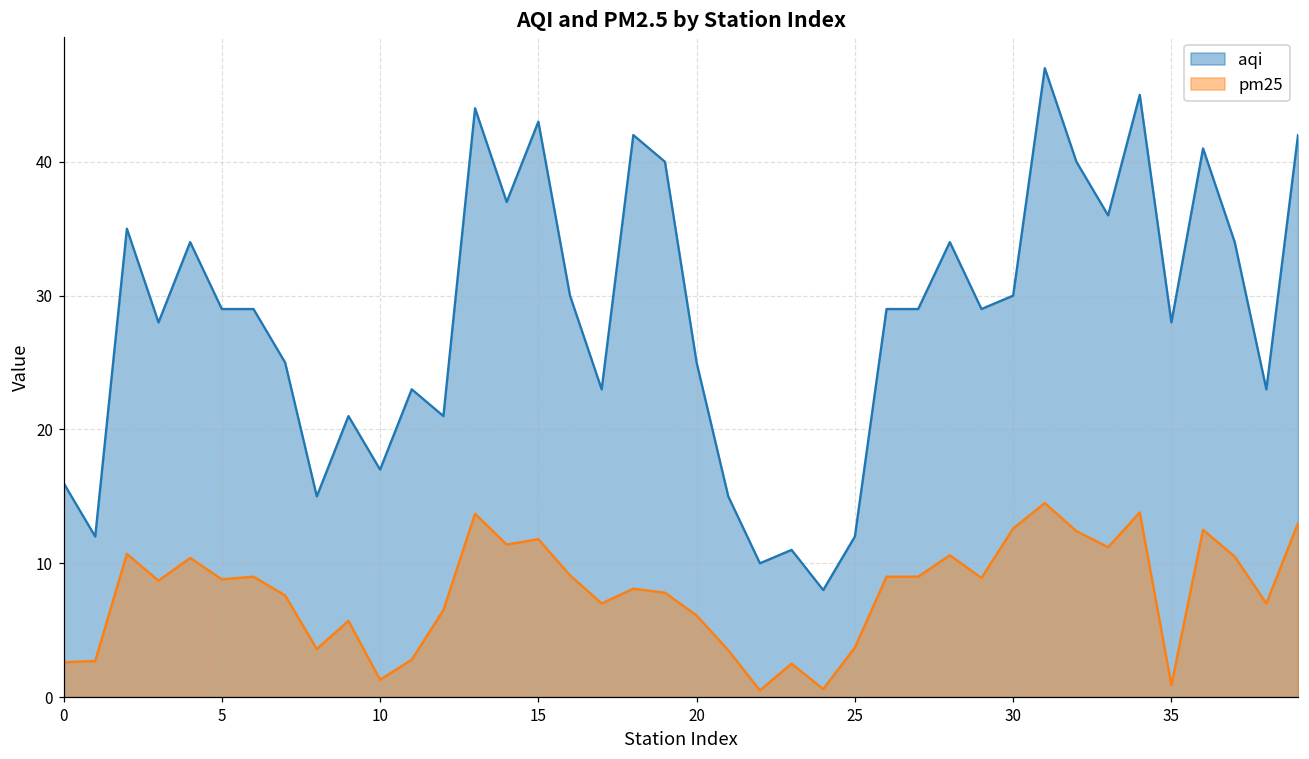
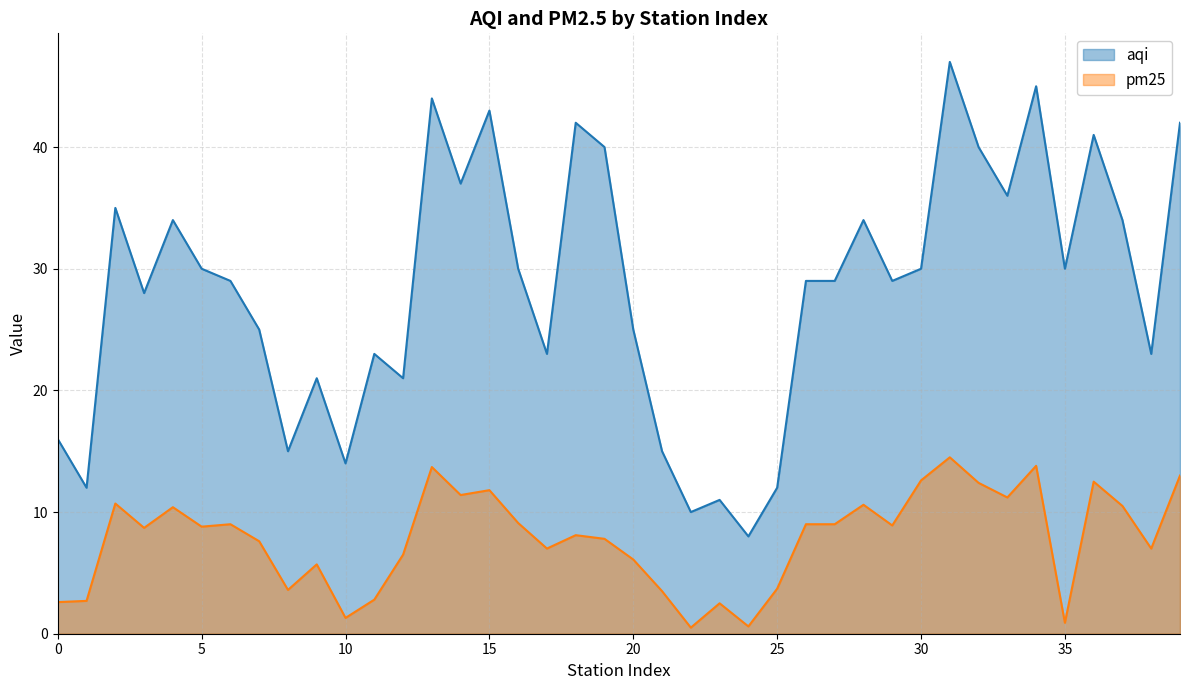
  {
    "aqi": {
      "0": 16,
-     "5": 29,
-     "10": 17,
+     "5": 30,
+     "10": 14,
      "15": 43,
      "20": 25,
      "25": 12,
      "30": 30,
-     "35": 28
+     "35": 30
    },
    "pm25": {
      "0": 2.6,
      "5": 9,
      "10": 1.3,
      "15": 12,
      "20": 6,
      "25": 3.7,
      "30": 12.6,
      "35": 1
    }
  }
